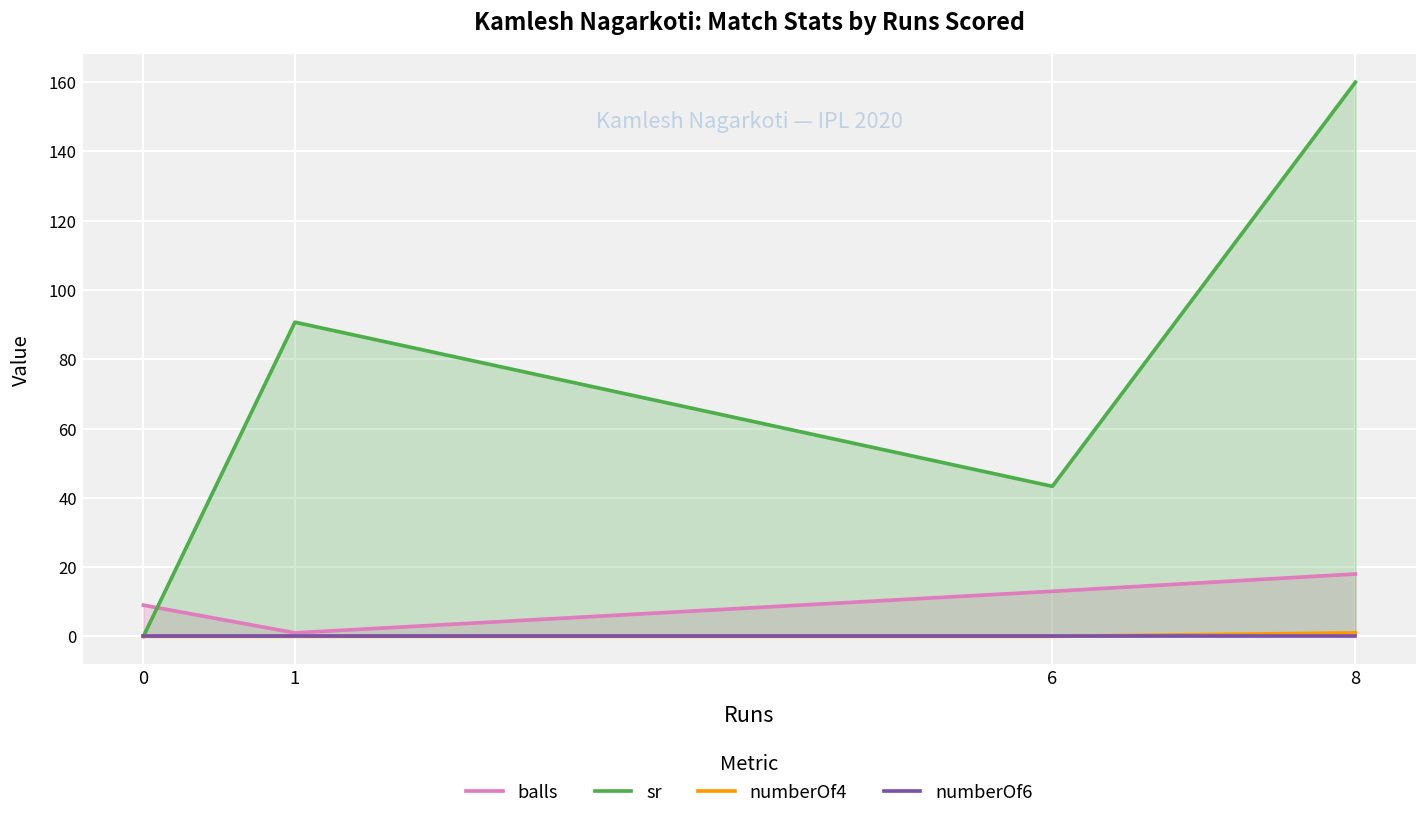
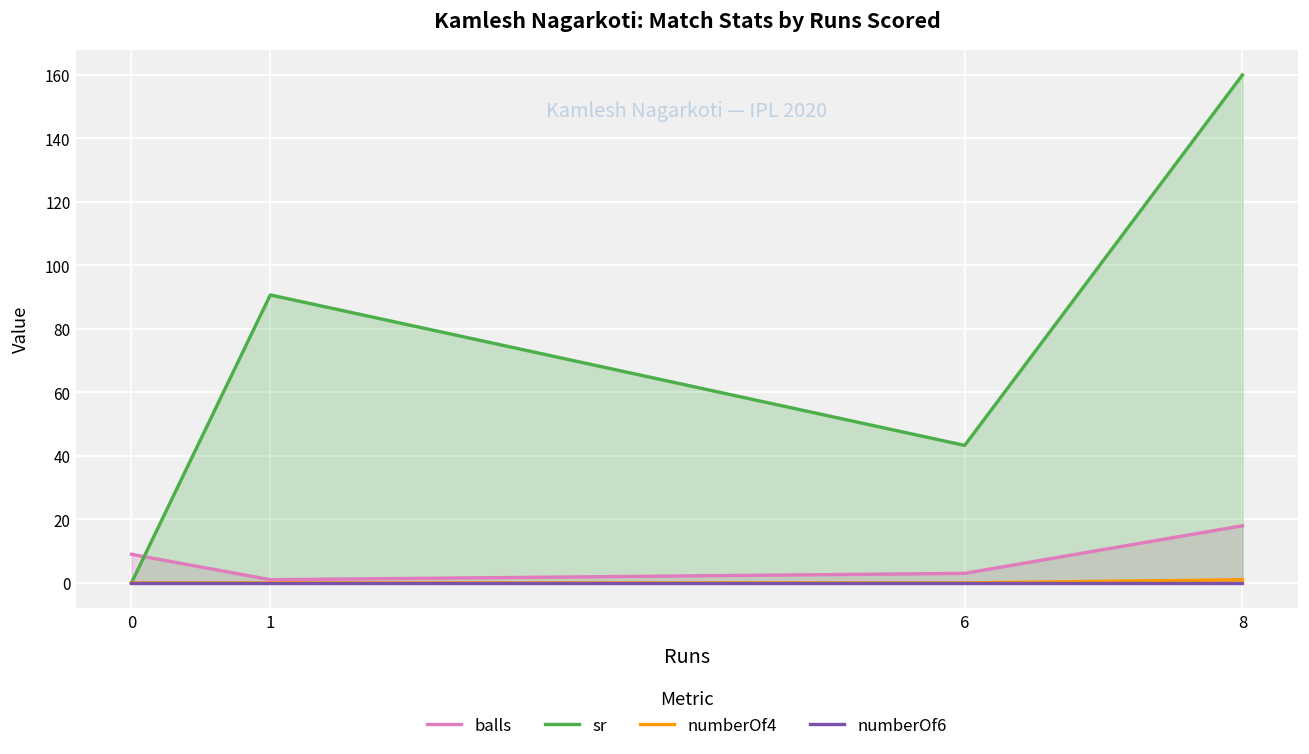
  {
    "balls": {
      "0": 9,
      "1": 1,
-     "6": 13,
+     "6": 3,
      "8": 18
    },
    "sr": {
      "1": 91,
      "6": 43,
      "8": 160
    },
    "numberOf4": {
      "8": 1
    },
    "numberOf6": {
      "8": 0
    }
  }
